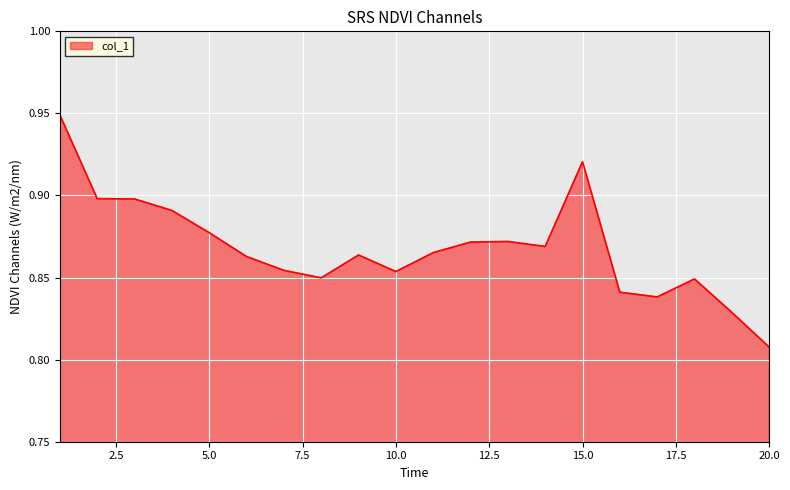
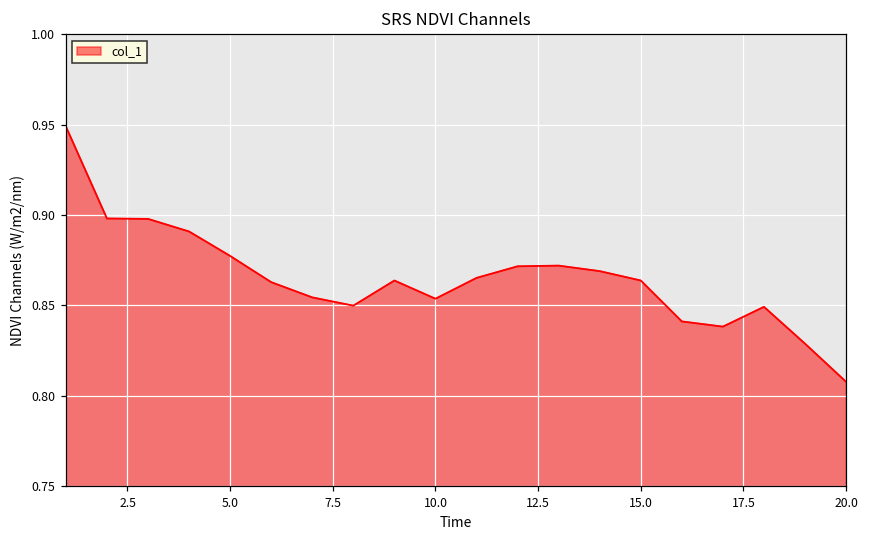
  {
    "5.0": 0.877,
    "10.0": 0.854,
-   "15.0": 0.921,
+   "15.0": 0.864,
    "20.0": 0.808
  }
